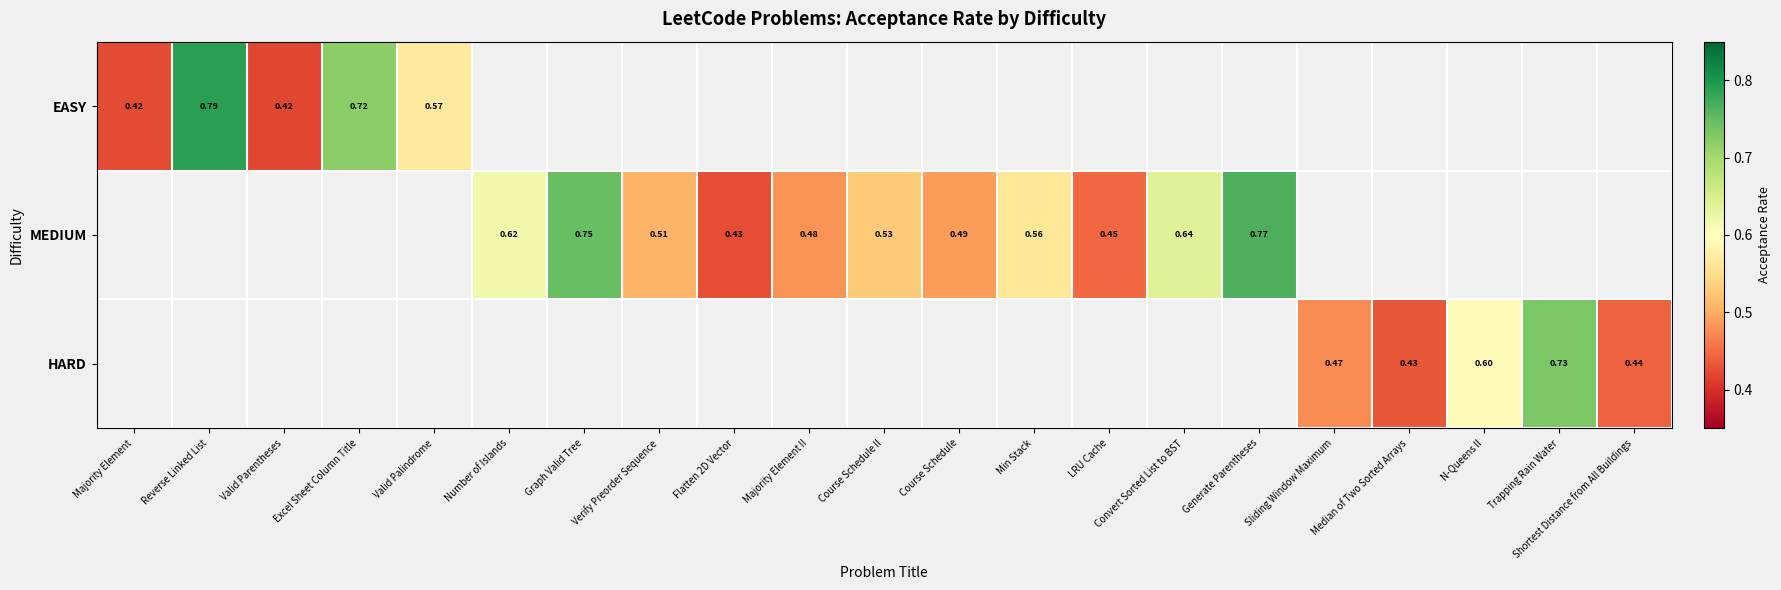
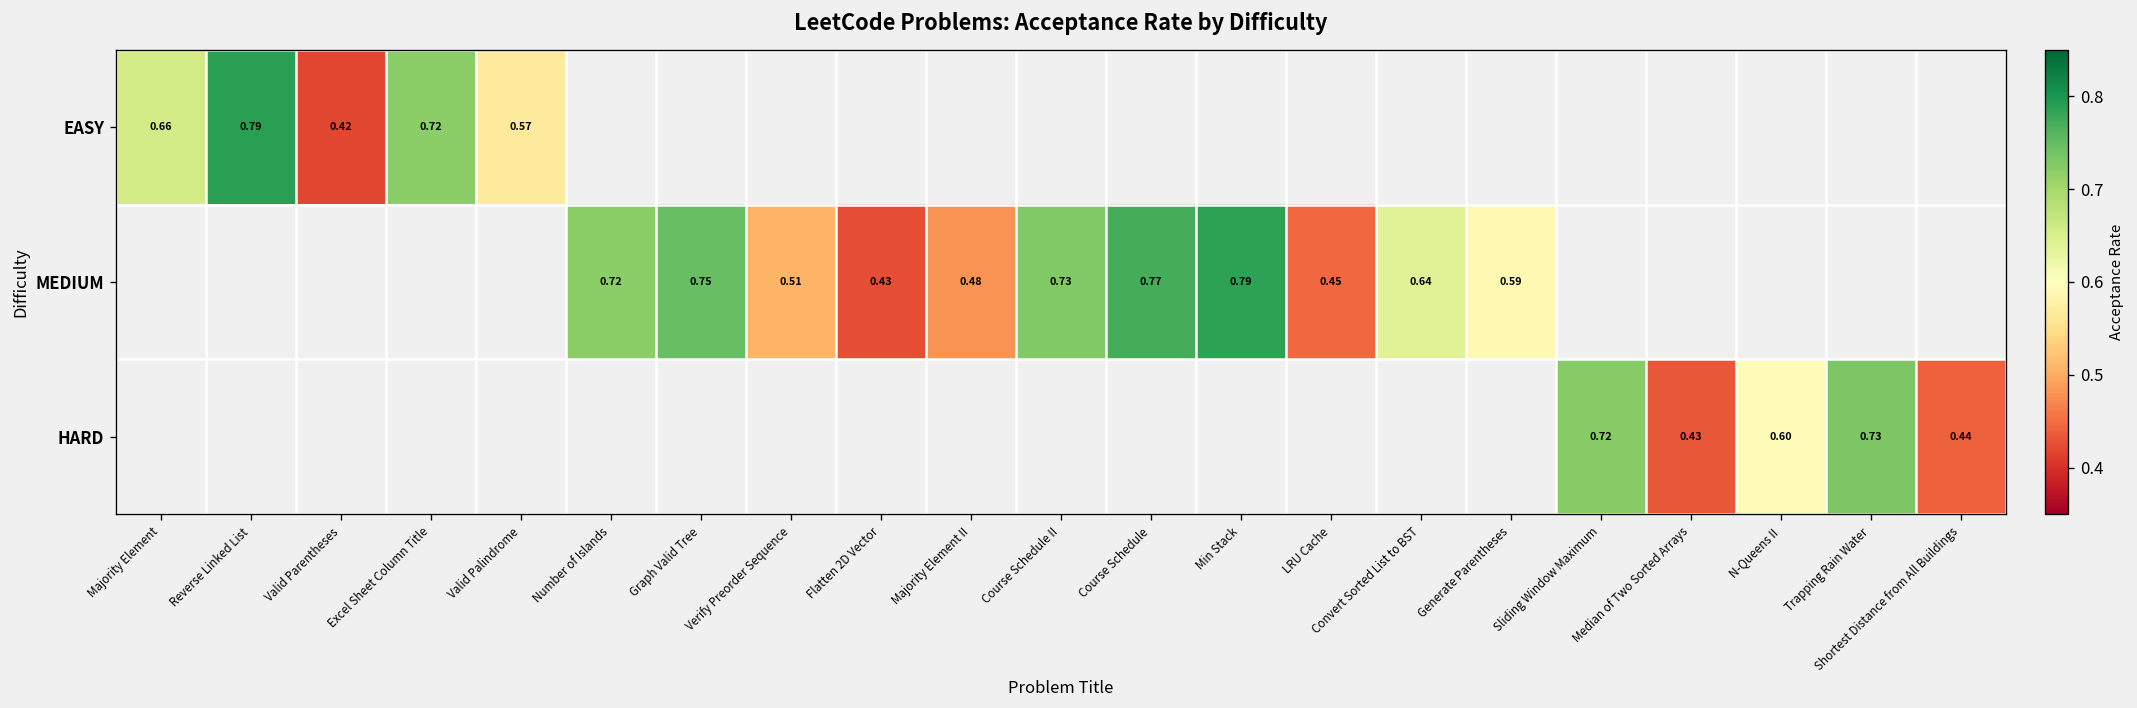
  {
    "EASY": {
-     "Majority Element": 0.42,
+     "Majority Element": 0.66,
      "Reverse Linked List": 0.79,
      "Valid Parentheses": 0.42,
      "Excel Sheet Column Title": 0.72,
      "Valid Palindrome": 0.57
    },
    "MEDIUM": {
-     "Number of Islands": 0.62,
+     "Number of Islands": 0.72,
      "Graph Valid Tree": 0.75,
      "Verify Preorder Sequence": 0.51,
      "Flatten 2D Vector": 0.43,
      "Majority Element II": 0.48,
-     "Course Schedule II": 0.53,
-     "Course Schedule": 0.49,
-     "Min Stack": 0.56,
+     "Course Schedule II": 0.73,
+     "Course Schedule": 0.77,
+     "Min Stack": 0.79,
      "LRU Cache": 0.45,
      "Convert Sorted List to BST": 0.64,
-     "Generate Parentheses": 0.77
+     "Generate Parentheses": 0.59
    },
    "HARD": {
-     "Sliding Window Maximum": 0.47,
+     "Sliding Window Maximum": 0.72,
      "Median of Two Sorted Arrays": 0.43,
      "N-Queens II": 0.60,
      "Trapping Rain Water": 0.73,
      "Shortest Distance from All Buildings": 0.44
    }
  }
